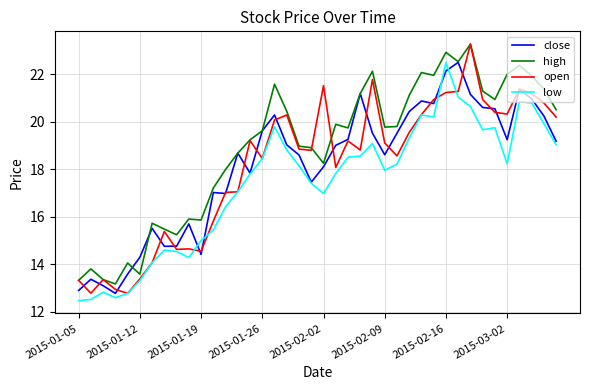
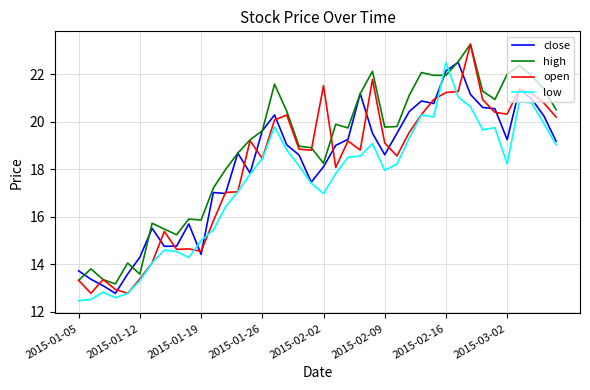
  {
    "close": {
-     "2015-01-05": 12.9,
+     "2015-01-05": 13.7,
      "2015-01-12": 14.3,
      "2015-01-19": 14.4,
      "2015-02-02": 18.1,
      "2015-02-09": 18.6,
      "2015-02-16": 22.1,
      "2015-03-02": 19.2
    },
    "high": {
      "2015-01-12": 13.6,
      "2015-01-19": 15.9,
      "2015-02-02": 18.3,
      "2015-02-09": 19.8,
-     "2015-02-16": 22.9,
+     "2015-02-16": 22.0,
      "2015-03-02": 22.0
    },
    "open": {
      "2015-01-19": 14.6,
      "2015-02-02": 21.5,
      "2015-02-09": 19.1,
      "2015-02-16": 21.2,
      "2015-03-02": 20.3
    },
    "low": {
      "2015-01-05": 12.5,
      "2015-01-19": 15.0,
      "2015-02-02": 17.0,
      "2015-02-09": 18.0,
      "2015-02-16": 22.5,
      "2015-03-02": 18.2
    }
  }
